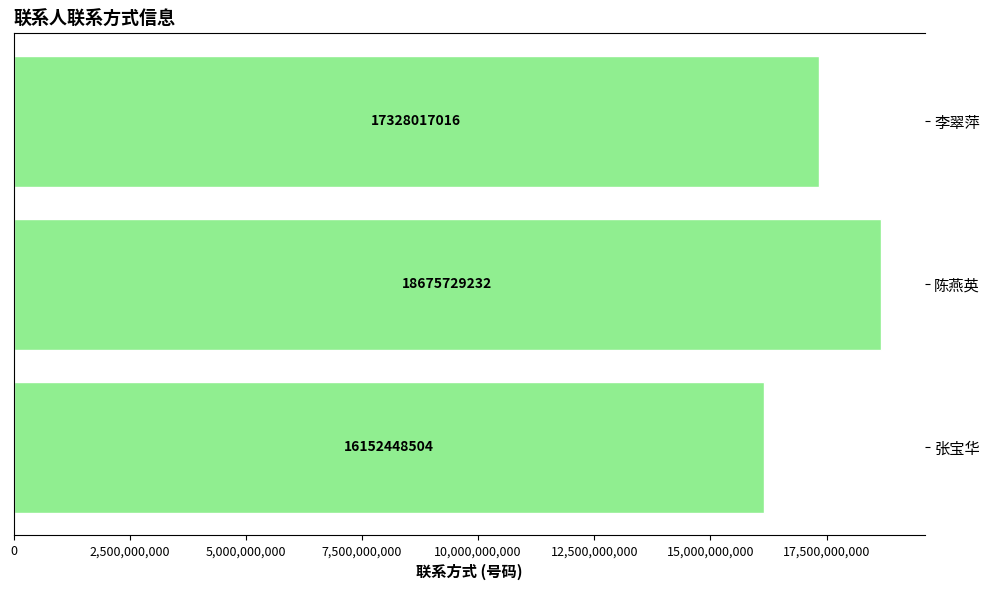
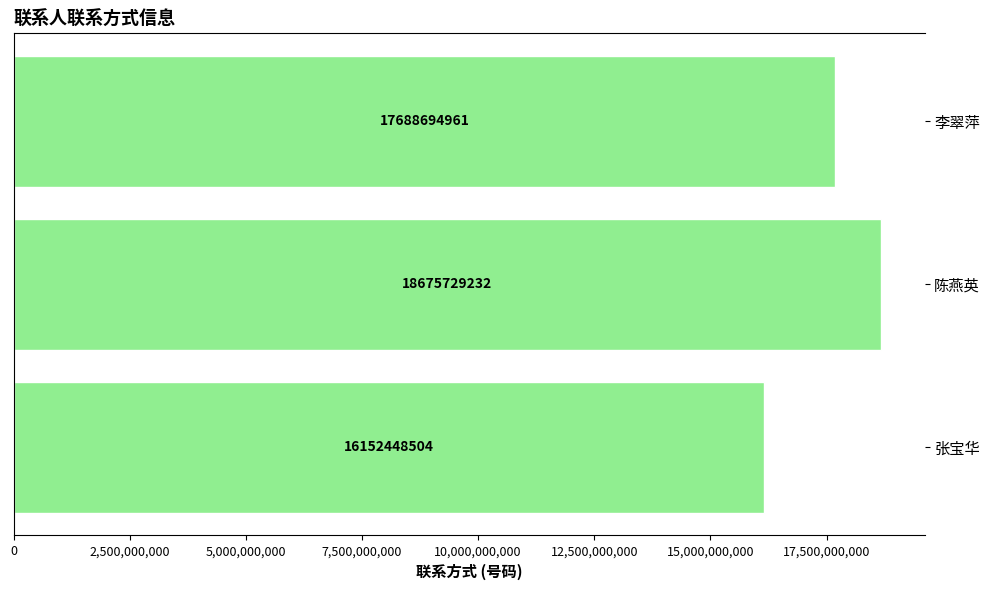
  {
-   "李翠萍": 17328017016,
+   "李翠萍": 17688694961,
    "陈燕英": 18675729232,
    "张宝华": 16152448504
  }
